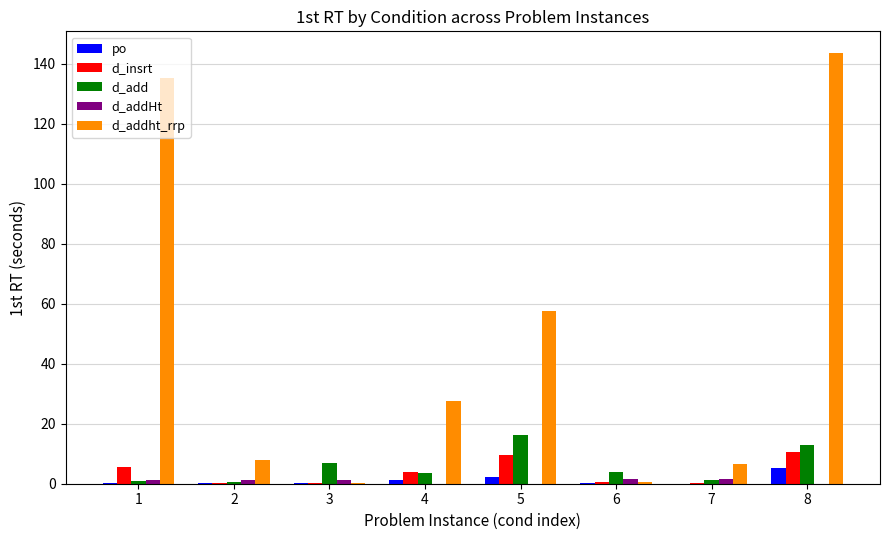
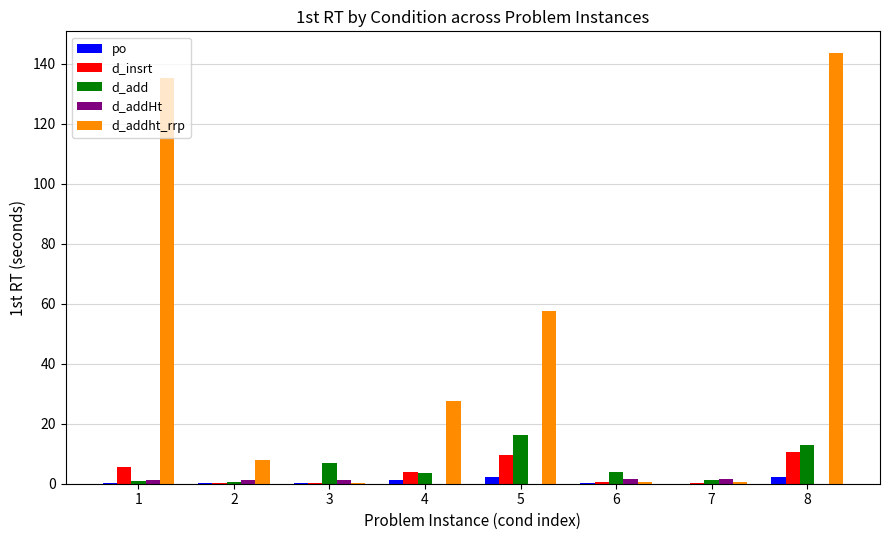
  {
    "po": {
      "4": 1,
      "5": 2,
-     "8": 5
+     "8": 2
    },
    "d_insrt": {
      "1": 5,
      "4": 4,
      "5": 10,
      "8": 10
    },
    "d_add": {
      "3": 7,
      "4": 4,
      "5": 16,
      "6": 4,
      "7": 1,
      "8": 13
    },
    "d_addHt": {
      "1": 1,
      "2": 1,
      "3": 1,
      "4": 0,
      "5": 0,
      "6": 1,
      "7": 2,
      "8": 0
    },
    "d_addht_rrp": {
      "2": 8,
      "4": 28,
      "5": 57,
-     "7": 7,
+     "7": 0,
      "8": 144
    }
  }
